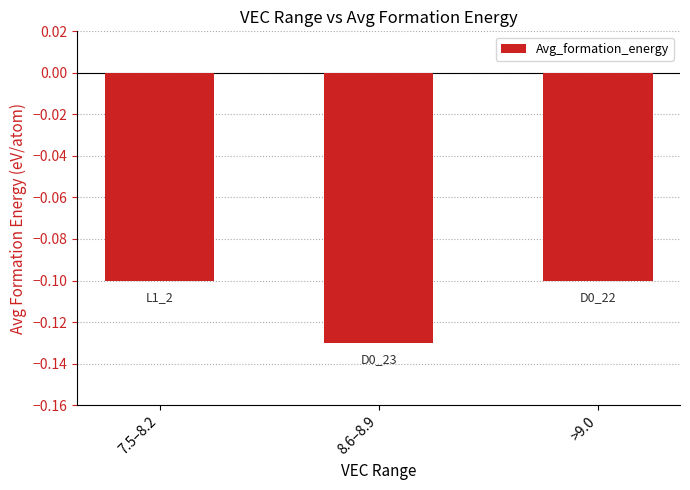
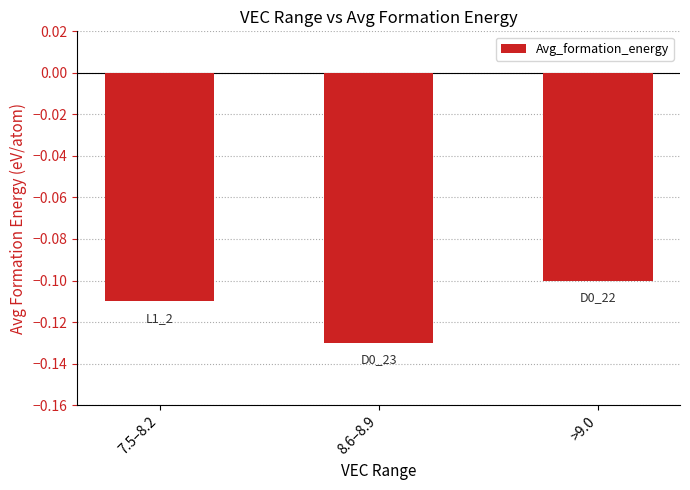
  {
-   "7.5–8.2": -0.10
+   "7.5–8.2": -0.11
  }
